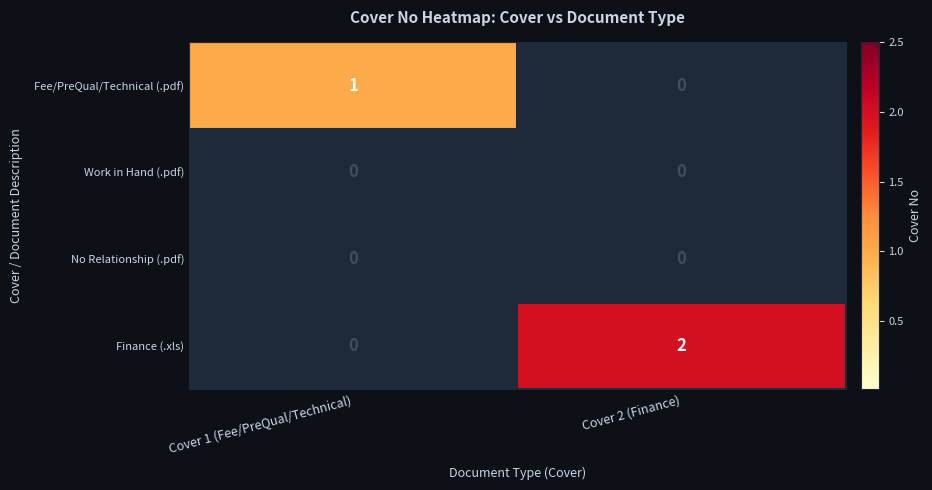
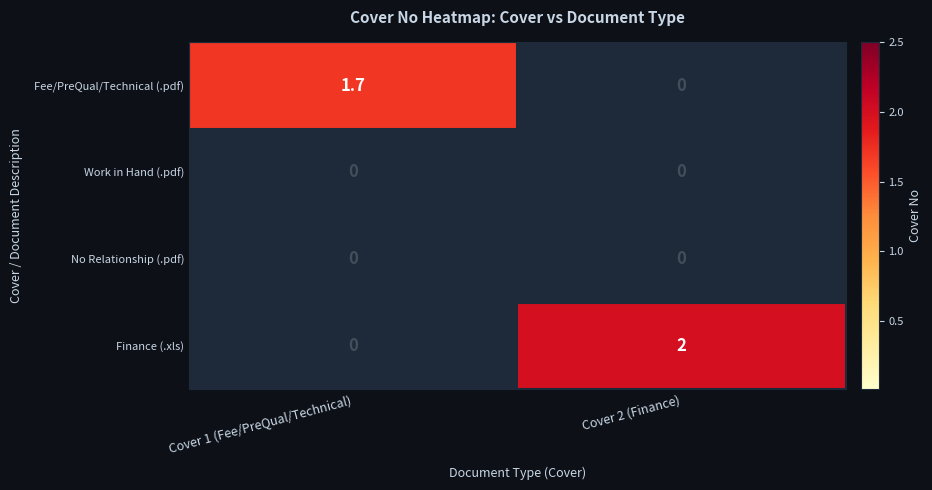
  {
    "Fee/PreQual/Technical (.pdf)": {
-     "Cover 1 (Fee/PreQual/Technical)": 1
+     "Cover 1 (Fee/PreQual/Technical)": 1.7
    },
    "Finance (.xls)": {
      "Cover 2 (Finance)": 2
    }
  }
